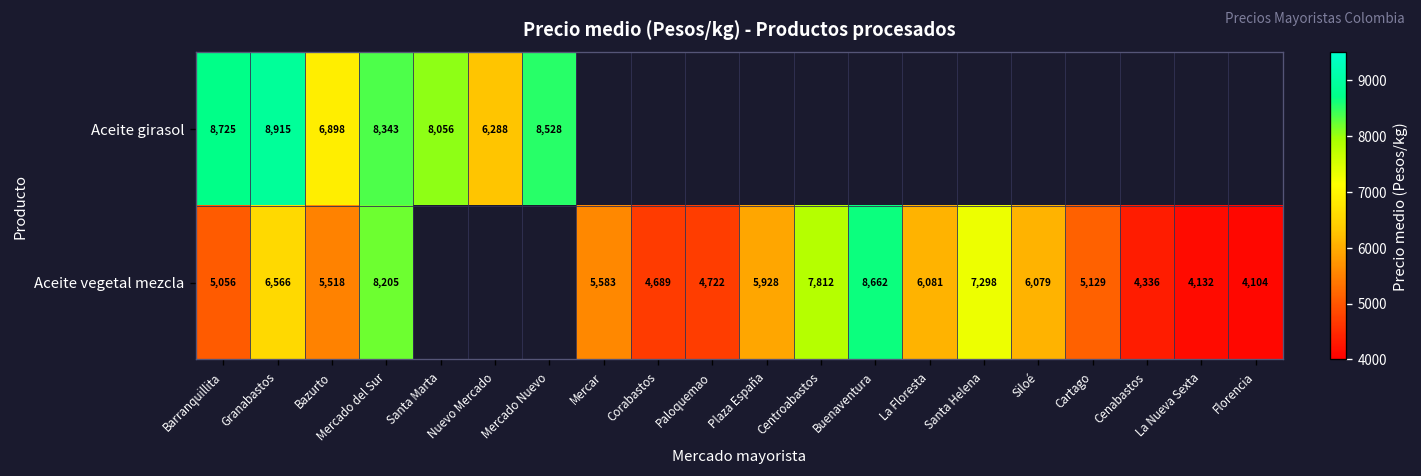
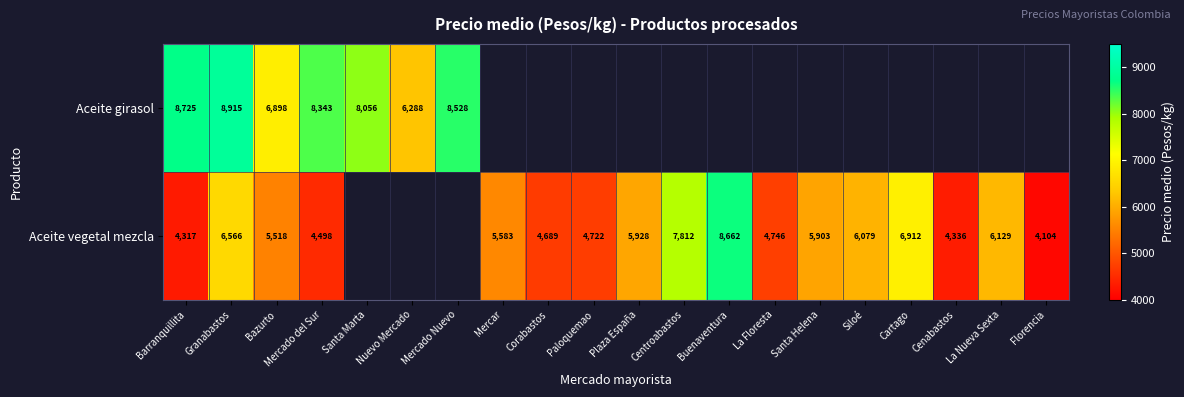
  {
    "Aceite girasol": {
      "Barranquillita": "8,725",
      "Granabastos": "8,915",
      "Bazurto": "6,898",
      "Mercado del Sur": "8,343",
      "Santa Marta": "8,056",
      "Nuevo Mercado": "6,288",
      "Mercado Nuevo": "8,528"
    },
    "Aceite vegetal mezcla": {
-     "Barranquillita": "5,056",
+     "Barranquillita": "4,317",
      "Granabastos": "6,566",
      "Bazurto": "5,518",
-     "Mercado del Sur": "8,205",
+     "Mercado del Sur": "4,498",
      "Mercar": "5,583",
      "Corabastos": "4,689",
      "Paloquemao": "4,722",
      "Plaza España": "5,928",
      "Centroabastos": "7,812",
      "Buenaventura": "8,662",
-     "La Floresta": "6,081",
-     "Santa Helena": "7,298",
+     "La Floresta": "4,746",
+     "Santa Helena": "5,903",
      "Siloé": "6,079",
-     "Cartago": "5,129",
+     "Cartago": "6,912",
      "Cenabastos": "4,336",
-     "La Nueva Sexta": "4,132",
+     "La Nueva Sexta": "6,129",
      "Florencia": "4,104"
    }
  }
